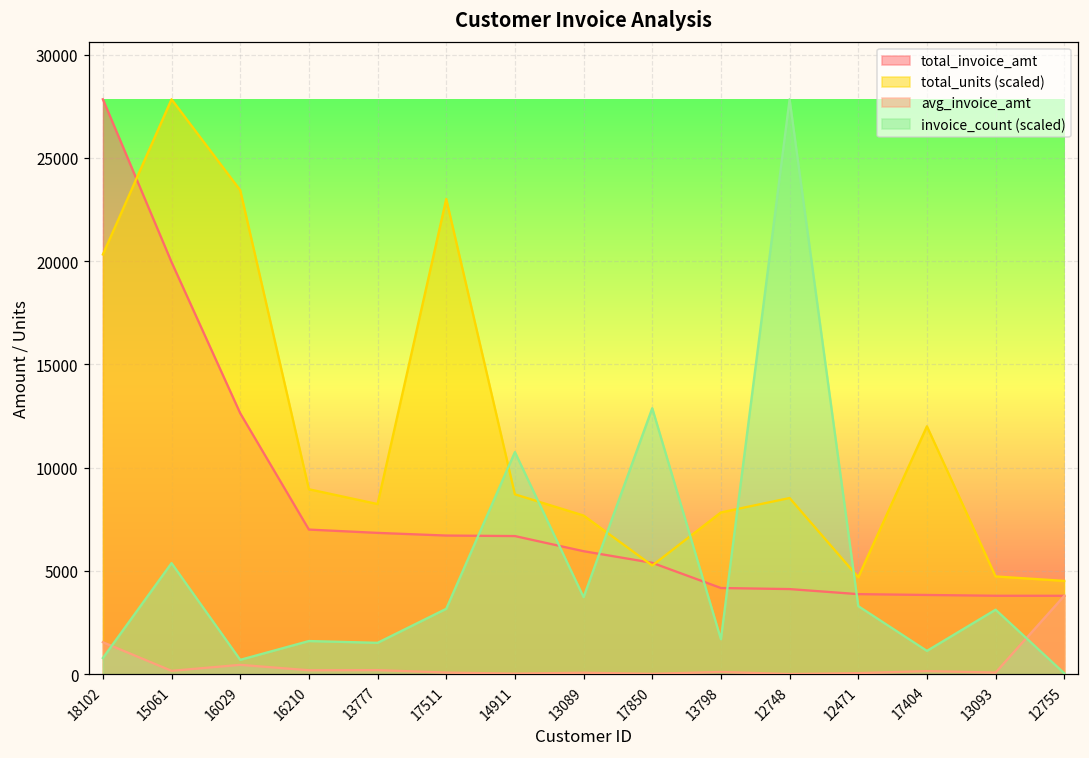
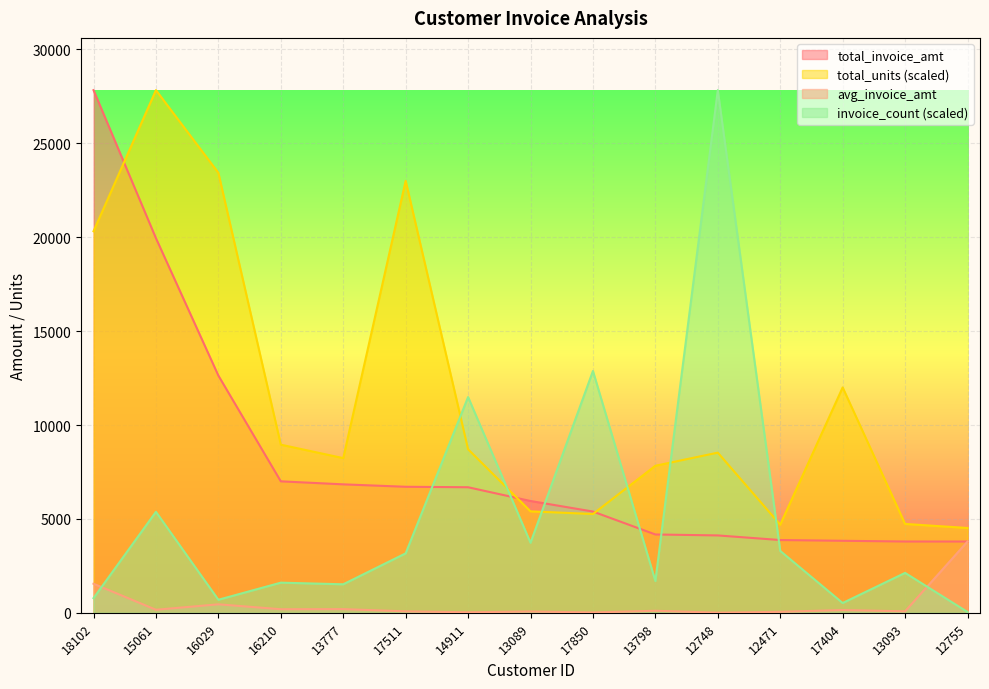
  {
    "total_units (scaled)": {
      "18102": 20300,
      "15061": 27800,
      "16029": 23400,
      "16210": 9000,
      "13777": 8200,
      "17511": 23000,
      "14911": 8700,
-     "13089": 7700,
+     "13089": 5400,
      "13798": 7800,
      "12748": 8500,
      "12471": 4700,
      "17404": 12000,
      "13093": 4700,
      "12755": 4500
    },
    "invoice_count (scaled)": {
      "18102": 800,
      "15061": 5400,
      "16029": 700,
      "16210": 1600,
      "13777": 1500,
      "17511": 3200,
-     "14911": 10800,
+     "14911": 11500,
      "13089": 3700,
      "17850": 12900,
      "13798": 1700,
      "12748": 27800,
      "12471": 3300,
-     "17404": 1100,
-     "13093": 3100,
+     "17404": 500,
+     "13093": 2100,
      "12755": 0
    }
  }
